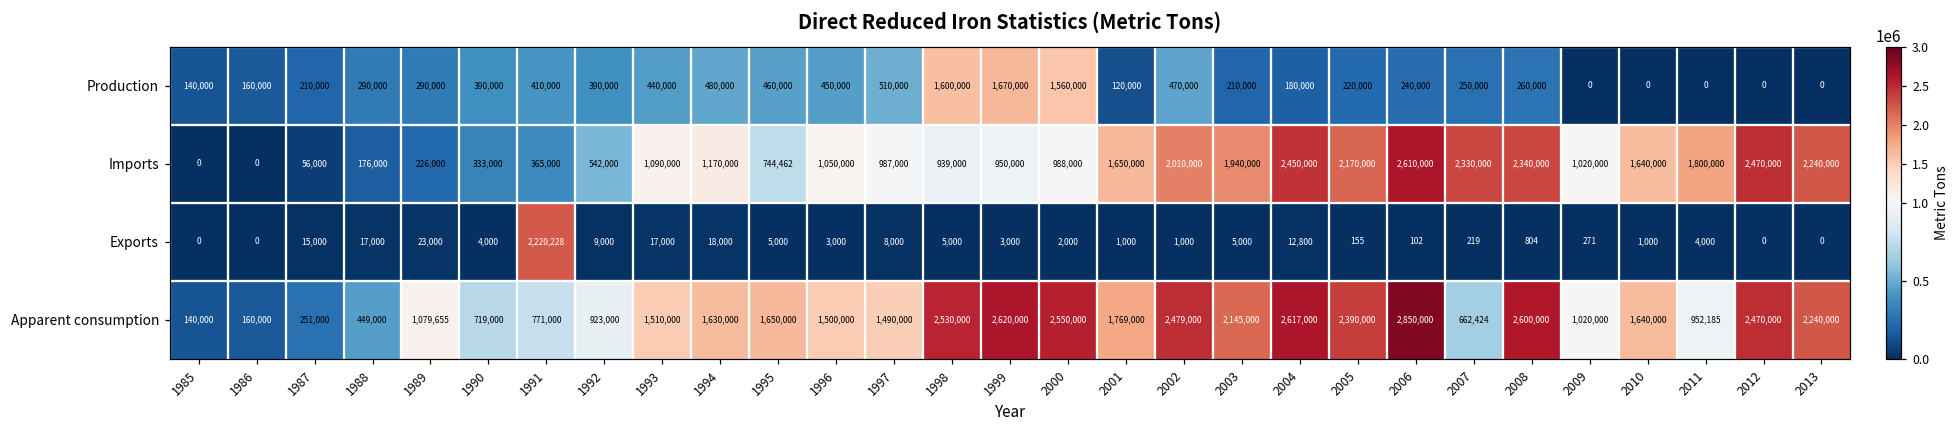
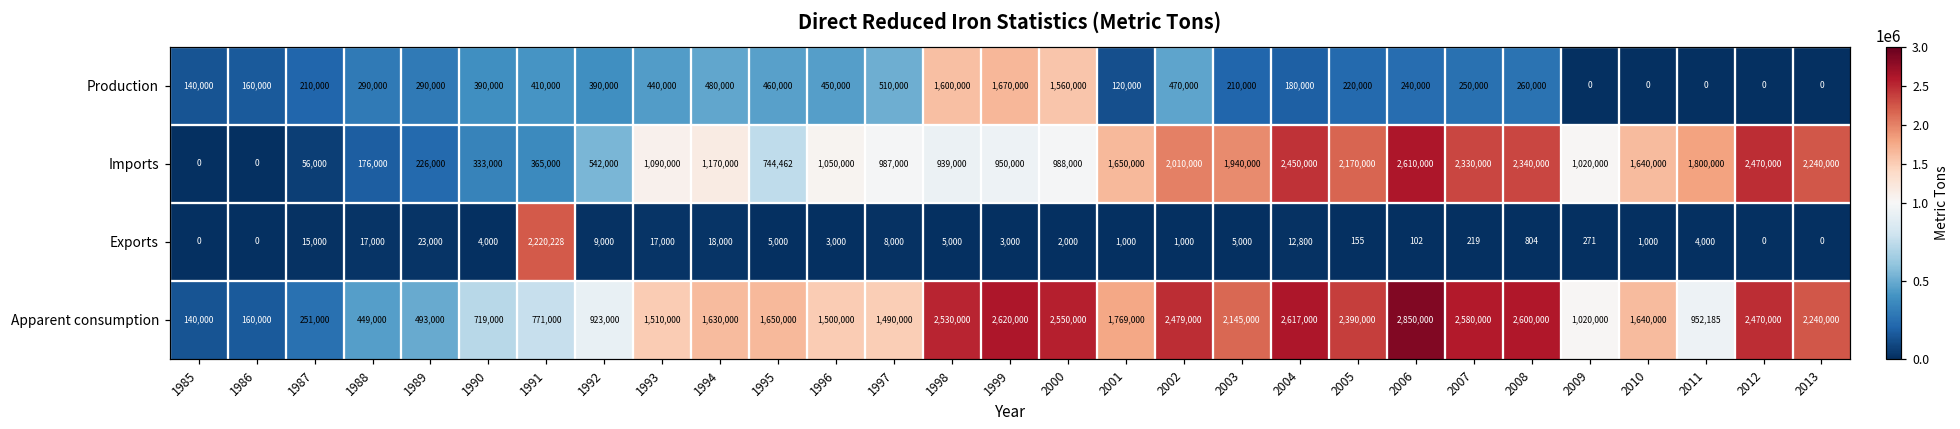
  {
    "Production": {
      "1985": "140,000",
      "1986": "160,000",
      "1987": "210,000",
      "1988": "290,000",
      "1989": "290,000",
      "1990": "390,000",
      "1991": "410,000",
      "1992": "390,000",
      "1993": "440,000",
      "1994": "480,000",
      "1995": "460,000",
      "1996": "450,000",
      "1997": "510,000",
      "1998": "1,600,000",
      "1999": "1,670,000",
      "2000": "1,560,000",
      "2001": "120,000",
      "2002": "470,000",
      "2003": "210,000",
      "2004": "180,000",
      "2005": "220,000",
      "2006": "240,000",
      "2007": "250,000",
      "2008": "260,000",
      "2009": "0",
      "2010": "0",
      "2011": "0",
      "2012": "0",
      "2013": "0"
    },
    "Imports": {
      "1985": "0",
      "1986": "0",
      "1987": "56,000",
      "1988": "176,000",
      "1989": "226,000",
      "1990": "333,000",
      "1991": "365,000",
      "1992": "542,000",
      "1993": "1,090,000",
      "1994": "1,170,000",
      "1995": "744,462",
      "1996": "1,050,000",
      "1997": "987,000",
      "1998": "939,000",
      "1999": "950,000",
      "2000": "988,000",
      "2001": "1,650,000",
      "2002": "2,010,000",
      "2003": "1,940,000",
      "2004": "2,450,000",
      "2005": "2,170,000",
      "2006": "2,610,000",
      "2007": "2,330,000",
      "2008": "2,340,000",
      "2009": "1,020,000",
      "2010": "1,640,000",
      "2011": "1,800,000",
      "2012": "2,470,000",
      "2013": "2,240,000"
    },
    "Exports": {
      "1985": "0",
      "1986": "0",
      "1987": "15,000",
      "1988": "17,000",
      "1989": "23,000",
      "1990": "4,000",
      "1991": "2,220,228",
      "1992": "9,000",
      "1993": "17,000",
      "1994": "18,000",
      "1995": "5,000",
      "1996": "3,000",
      "1997": "8,000",
      "1998": "5,000",
      "1999": "3,000",
      "2000": "2,000",
      "2001": "1,000",
      "2002": "1,000",
      "2003": "5,000",
      "2004": "12,800",
      "2005": "155",
      "2006": "102",
      "2007": "219",
      "2008": "804",
      "2009": "271",
      "2010": "1,000",
      "2011": "4,000",
      "2012": "0",
      "2013": "0"
    },
    "Apparent consumption": {
      "1985": "140,000",
      "1986": "160,000",
      "1987": "251,000",
      "1988": "449,000",
-     "1989": "1,079,655",
+     "1989": "493,000",
      "1990": "719,000",
      "1991": "771,000",
      "1992": "923,000",
      "1993": "1,510,000",
      "1994": "1,630,000",
      "1995": "1,650,000",
      "1996": "1,500,000",
      "1997": "1,490,000",
      "1998": "2,530,000",
      "1999": "2,620,000",
      "2000": "2,550,000",
      "2001": "1,769,000",
      "2002": "2,479,000",
      "2003": "2,145,000",
      "2004": "2,617,000",
      "2005": "2,390,000",
      "2006": "2,850,000",
-     "2007": "662,424",
+     "2007": "2,580,000",
      "2008": "2,600,000",
      "2009": "1,020,000",
      "2010": "1,640,000",
      "2011": "952,185",
      "2012": "2,470,000",
      "2013": "2,240,000"
    }
  }
